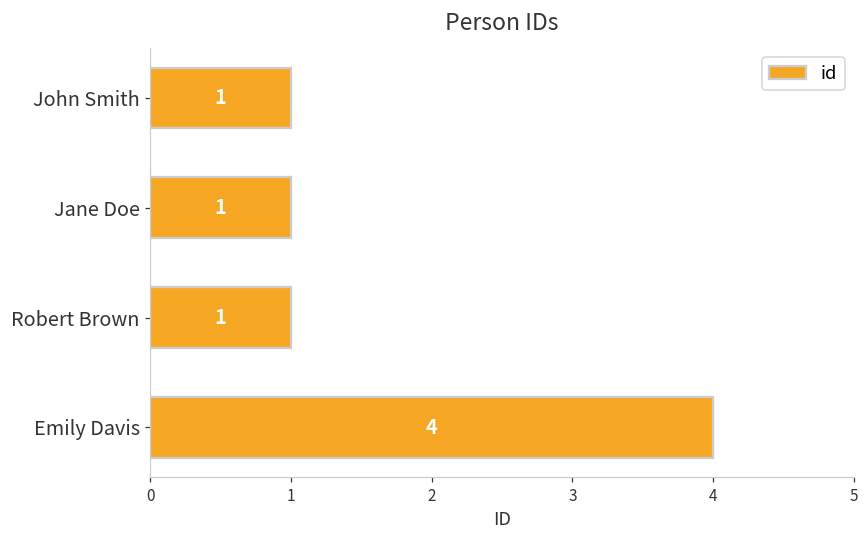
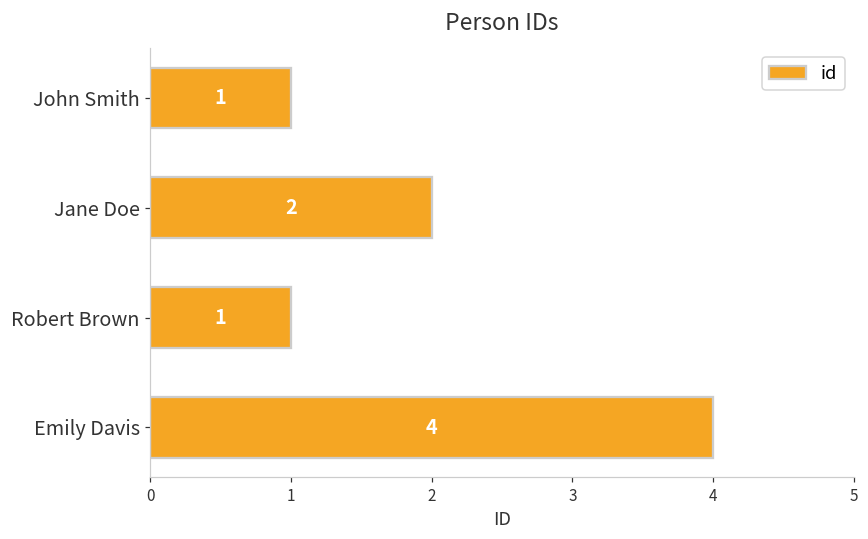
  {
    "John Smith": 1,
-   "Jane Doe": 1,
+   "Jane Doe": 2,
    "Robert Brown": 1,
    "Emily Davis": 4
  }
